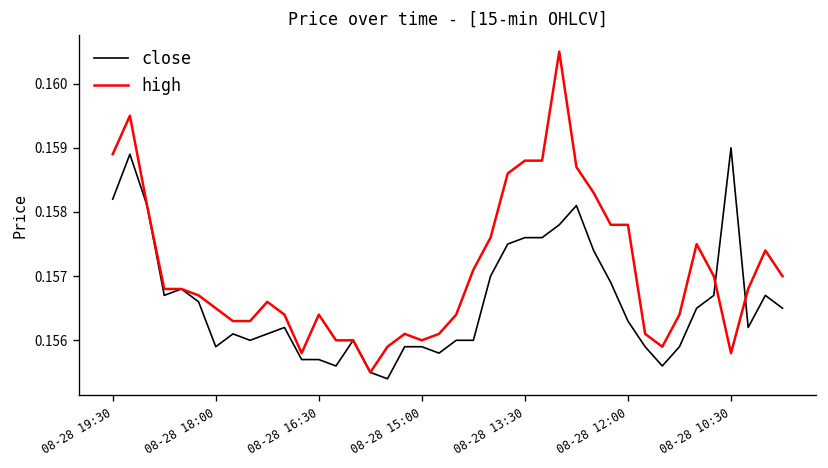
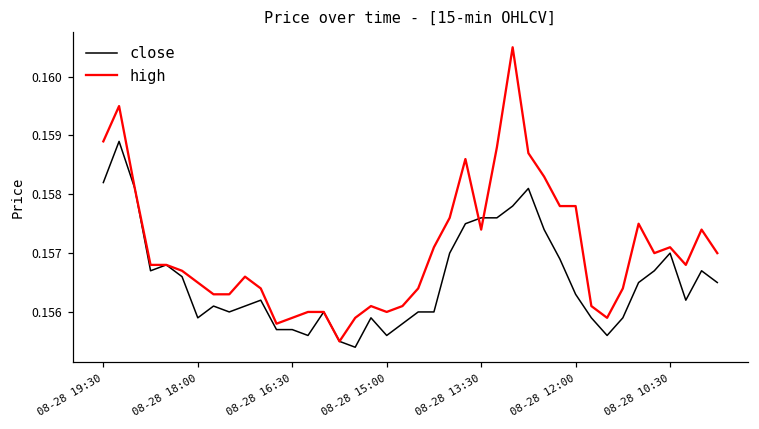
  {
    "close": {
      "08-28 19:30": 0.1582,
      "08-28 18:00": 0.1559,
      "08-28 16:30": 0.1557,
-     "08-28 15:00": 0.1559,
+     "08-28 15:00": 0.1556,
      "08-28 13:30": 0.1576,
      "08-28 12:00": 0.1563,
-     "08-28 10:30": 0.159
+     "08-28 10:30": 0.157
    },
    "high": {
      "08-28 19:30": 0.1589,
      "08-28 18:00": 0.1565,
-     "08-28 16:30": 0.1564,
+     "08-28 16:30": 0.1559,
      "08-28 15:00": 0.1560,
-     "08-28 13:30": 0.1588,
+     "08-28 13:30": 0.1574,
      "08-28 12:00": 0.1578,
-     "08-28 10:30": 0.1558
+     "08-28 10:30": 0.1571
    }
  }
